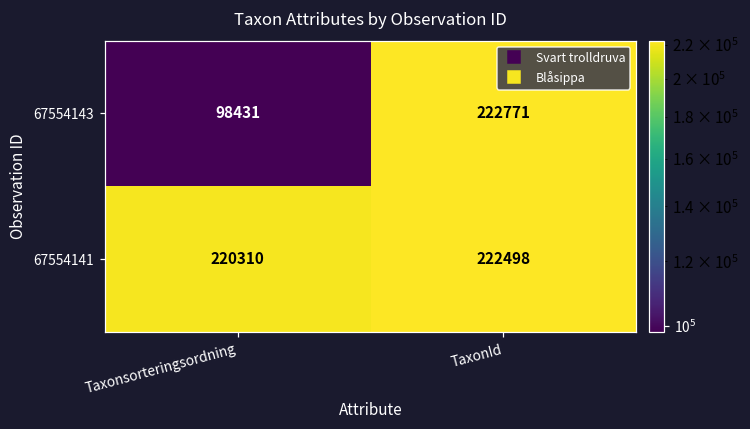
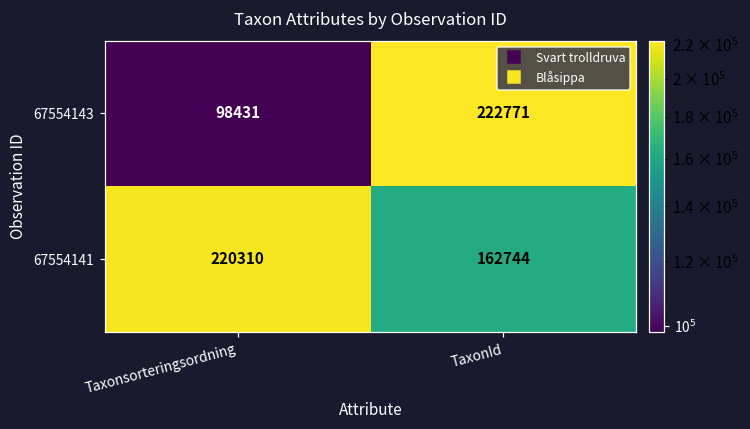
  {
    "67554143": {
      "Taxonsorteringsordning": 98431,
      "TaxonId": 222771
    },
    "67554141": {
      "Taxonsorteringsordning": 220310,
-     "TaxonId": 222498
+     "TaxonId": 162744
    }
  }
